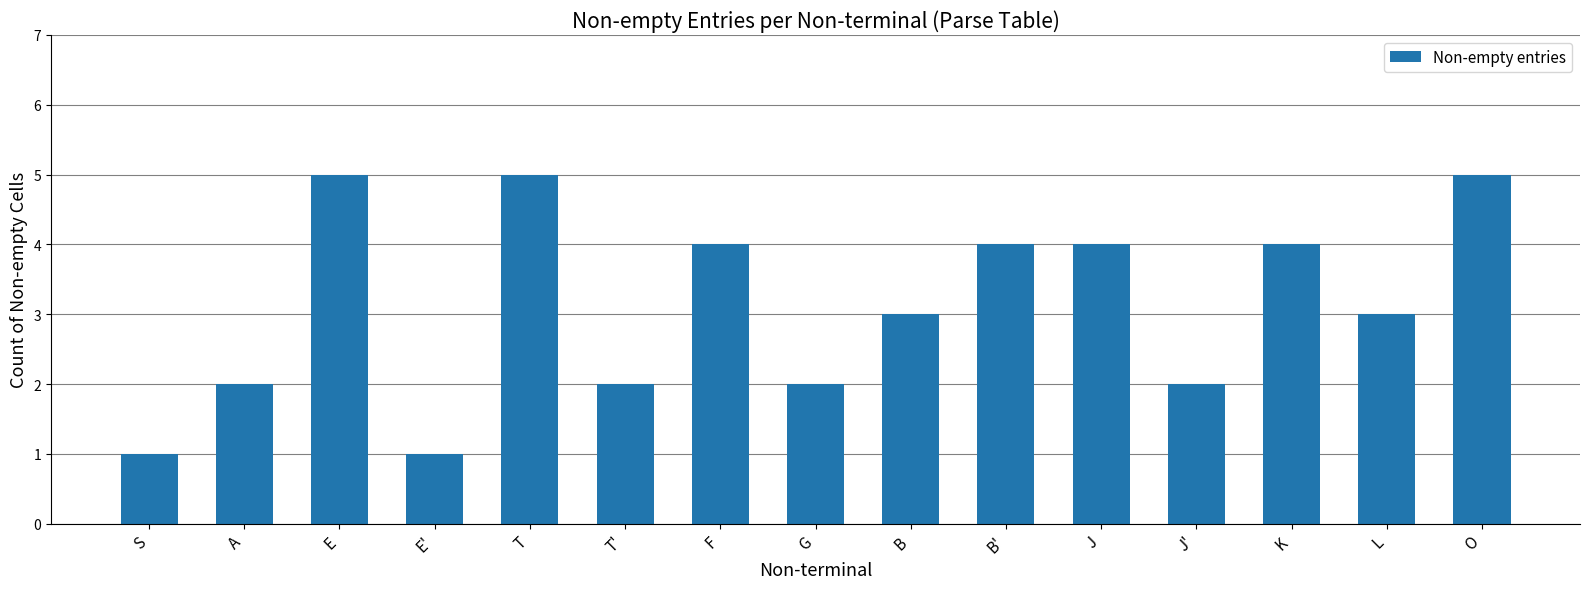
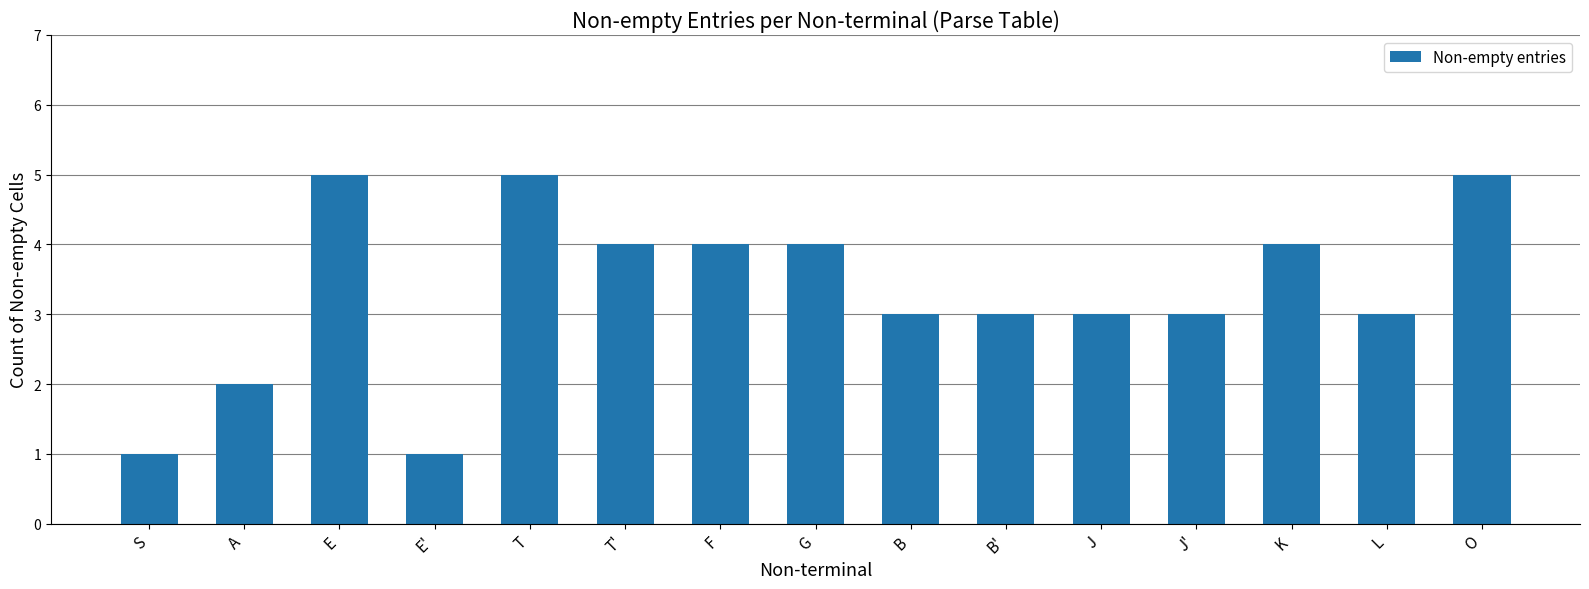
  {
    "S": 1,
    "A": 2,
    "E": 5,
    "E'": 1,
    "T": 5,
-   "T'": 2,
+   "T'": 4,
    "F": 4,
-   "G": 2,
+   "G": 4,
    "B": 3,
-   "B'": 4,
-   "J": 4,
-   "J'": 2,
+   "B'": 3,
+   "J": 3,
+   "J'": 3,
    "K": 4,
    "L": 3,
    "O": 5
  }
